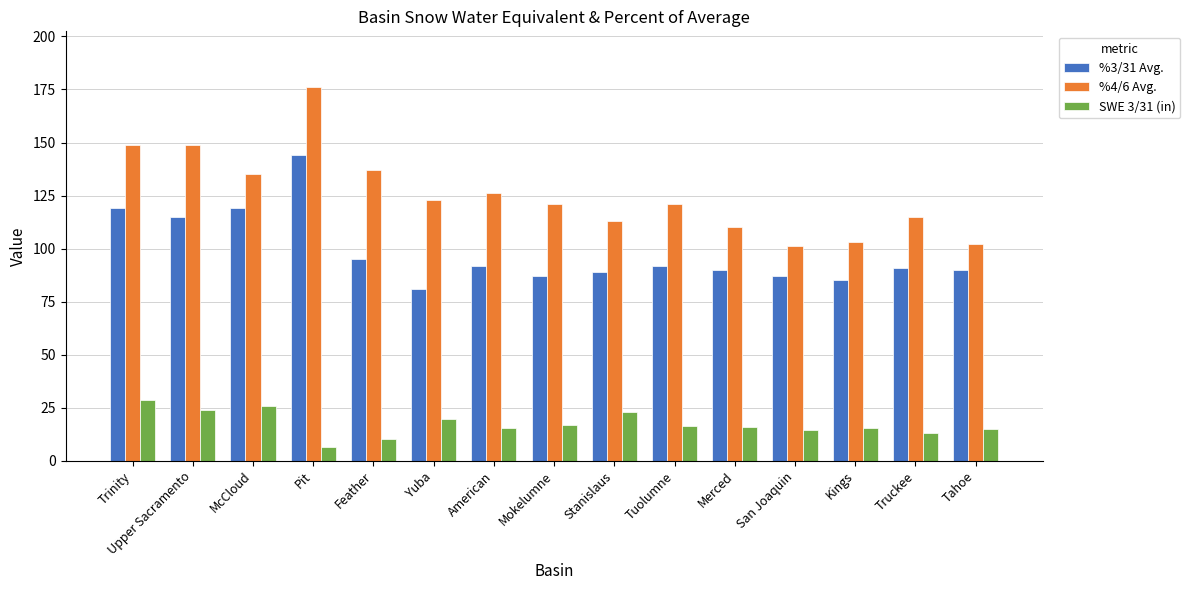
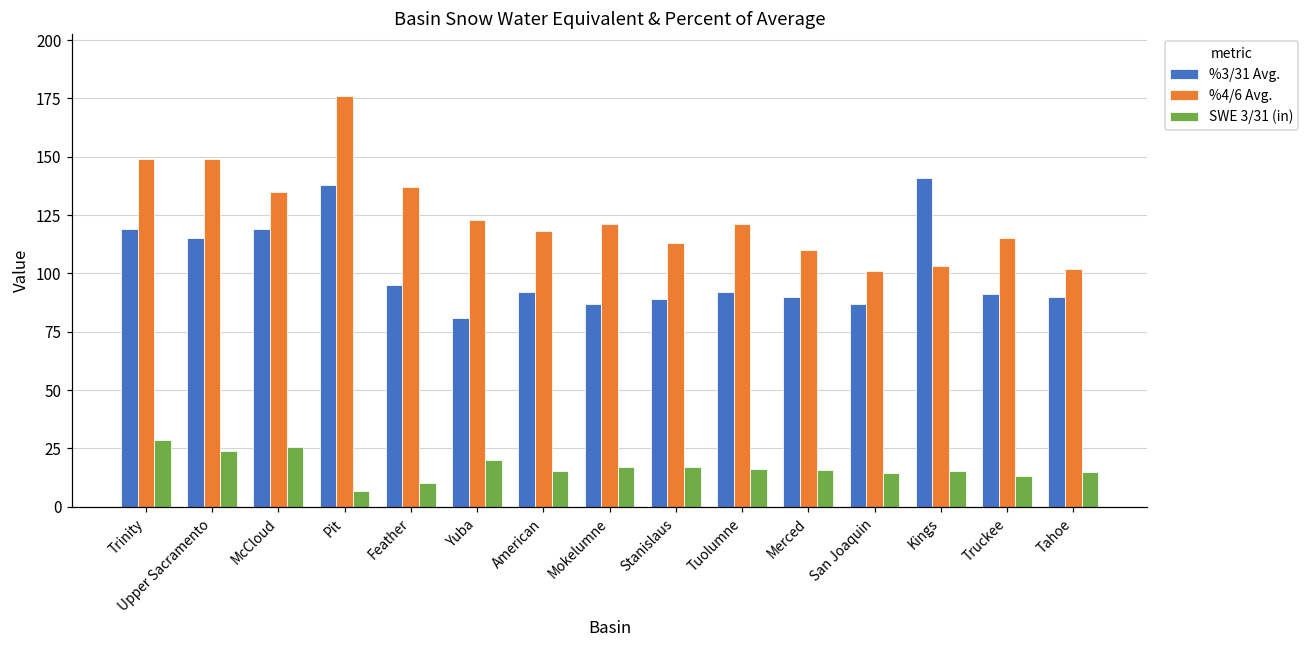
  {
    "%3/31 Avg.": {
      "Trinity": 119,
      "Upper Sacramento": 115,
      "McCloud": 119,
-     "Pit": 144,
+     "Pit": 138,
      "Feather": 95,
      "Yuba": 81,
      "American": 92,
      "Mokelumne": 87,
      "Stanislaus": 89,
      "Tuolumne": 92,
      "Merced": 90,
      "San Joaquin": 87,
-     "Kings": 85,
+     "Kings": 141,
      "Truckee": 91,
      "Tahoe": 90
    },
    "%4/6 Avg.": {
      "Trinity": 149,
      "Upper Sacramento": 149,
      "McCloud": 135,
      "Pit": 176,
      "Feather": 137,
      "Yuba": 123,
-     "American": 126,
+     "American": 118,
      "Mokelumne": 121,
      "Stanislaus": 113,
      "Tuolumne": 121,
      "Merced": 110,
      "San Joaquin": 101,
      "Kings": 103,
      "Truckee": 115,
      "Tahoe": 102
    },
    "SWE 3/31 (in)": {
      "Trinity": 29,
      "Upper Sacramento": 24,
      "McCloud": 26,
      "Pit": 7,
      "Feather": 10,
      "Yuba": 20,
      "American": 15,
      "Mokelumne": 17,
-     "Stanislaus": 23,
+     "Stanislaus": 17,
      "Tuolumne": 16,
      "Merced": 16,
      "San Joaquin": 14,
      "Kings": 15,
      "Truckee": 13,
      "Tahoe": 15
    }
  }
